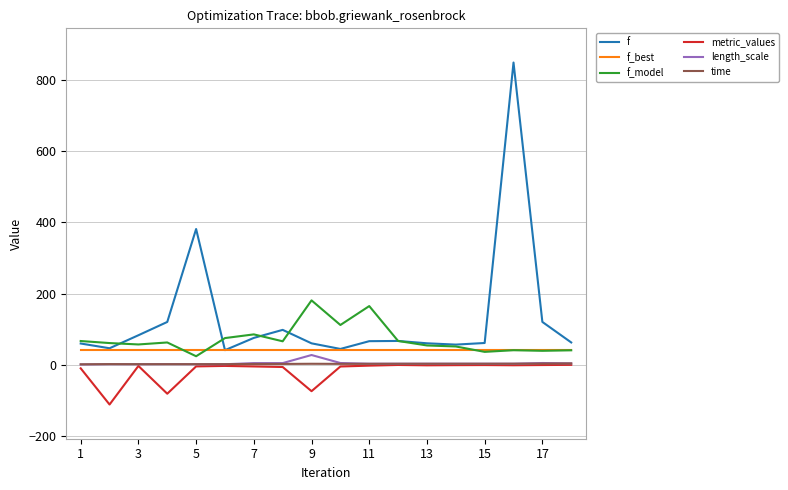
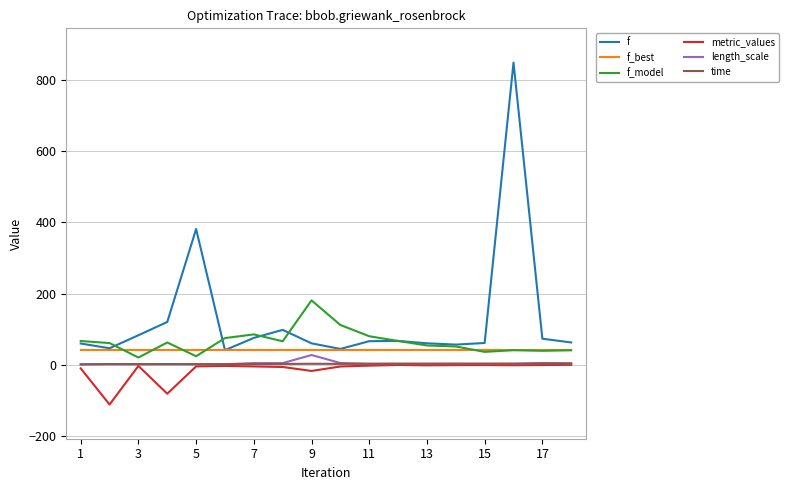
  {
    "f": {
      "3": 80,
      "5": 380,
      "7": 80,
      "9": 60,
      "11": 70,
      "15": 60,
-     "17": 120
+     "17": 70
    },
    "f_best": {
      "1": 40,
      "3": 40,
      "5": 40,
      "7": 40,
      "9": 40,
      "11": 40,
      "13": 40
    },
    "f_model": {
-     "3": 60,
+     "3": 20,
      "5": 20,
      "7": 90,
      "9": 180,
-     "11": 160
+     "11": 80
    },
    "metric_values": {
      "1": -10,
-     "9": -70
+     "9": -20
    },
    "length_scale": {
      "9": 30
    },
    "time": {
      "9": 0
    }
  }
